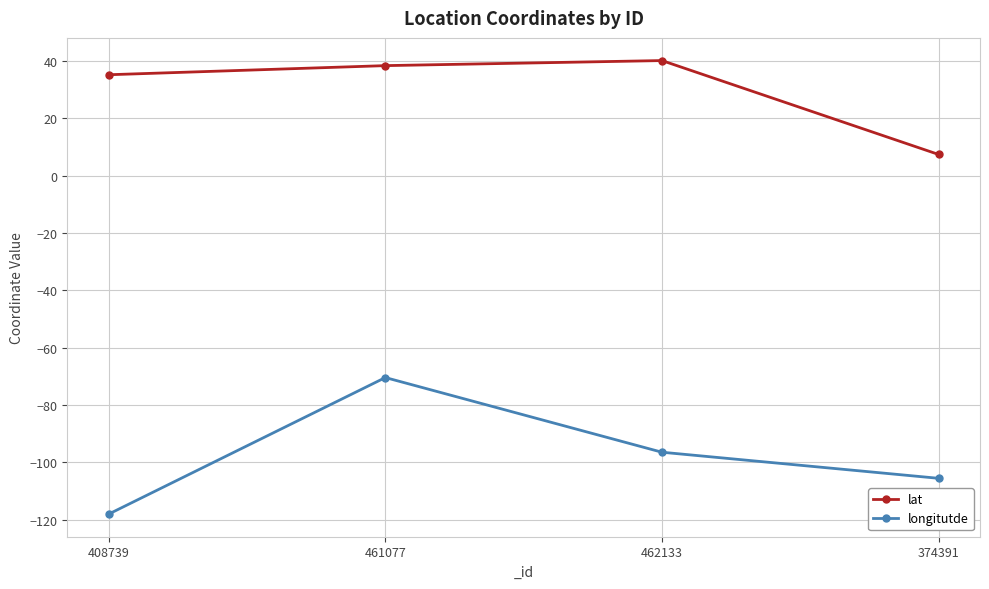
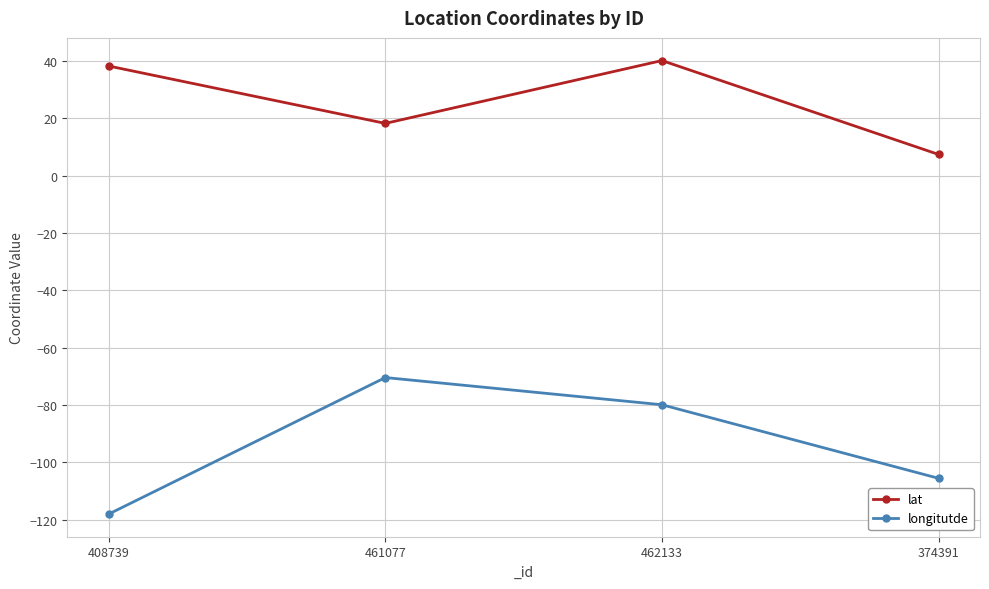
  {
    "lat": {
-     "408739": 35,
-     "461077": 38,
+     "408739": 38,
+     "461077": 18,
      "462133": 40,
      "374391": 7
    },
    "longitutde": {
      "408739": -118,
      "461077": -70,
-     "462133": -96,
+     "462133": -80,
      "374391": -106
    }
  }
